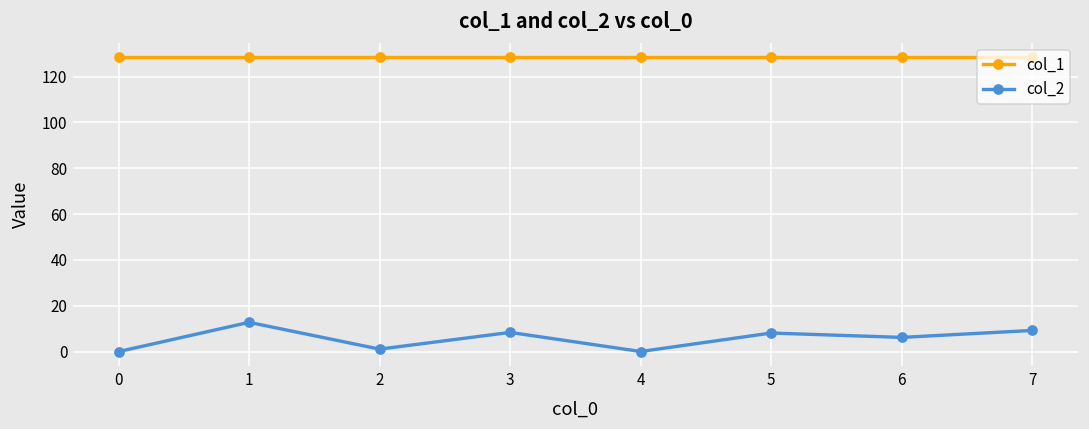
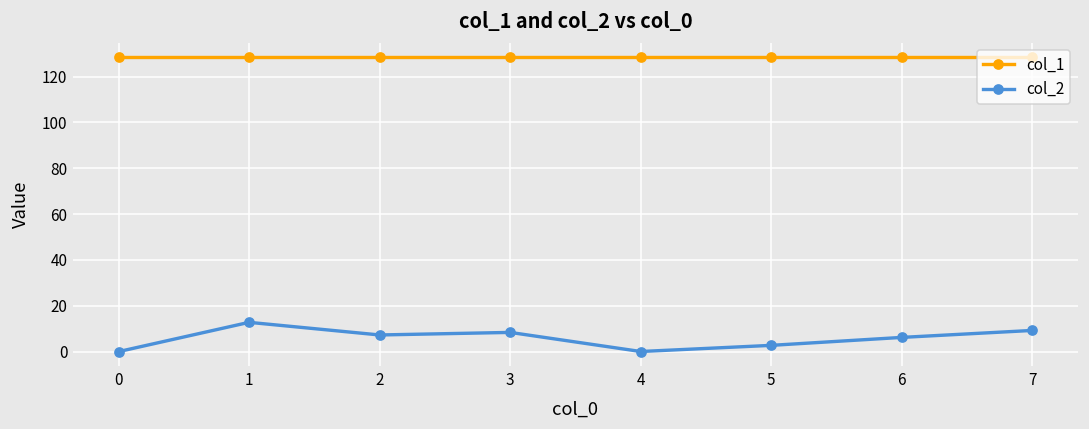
  {
    "col_1": {
      "0": 128,
      "1": 128,
      "2": 128,
      "3": 128,
      "4": 128,
      "5": 128,
      "6": 128
    },
    "col_2": {
      "0": 0,
      "1": 13,
-     "2": 1,
+     "2": 7,
      "3": 8,
      "4": 0,
-     "5": 8,
+     "5": 3,
      "6": 6,
      "7": 9
    }
  }
